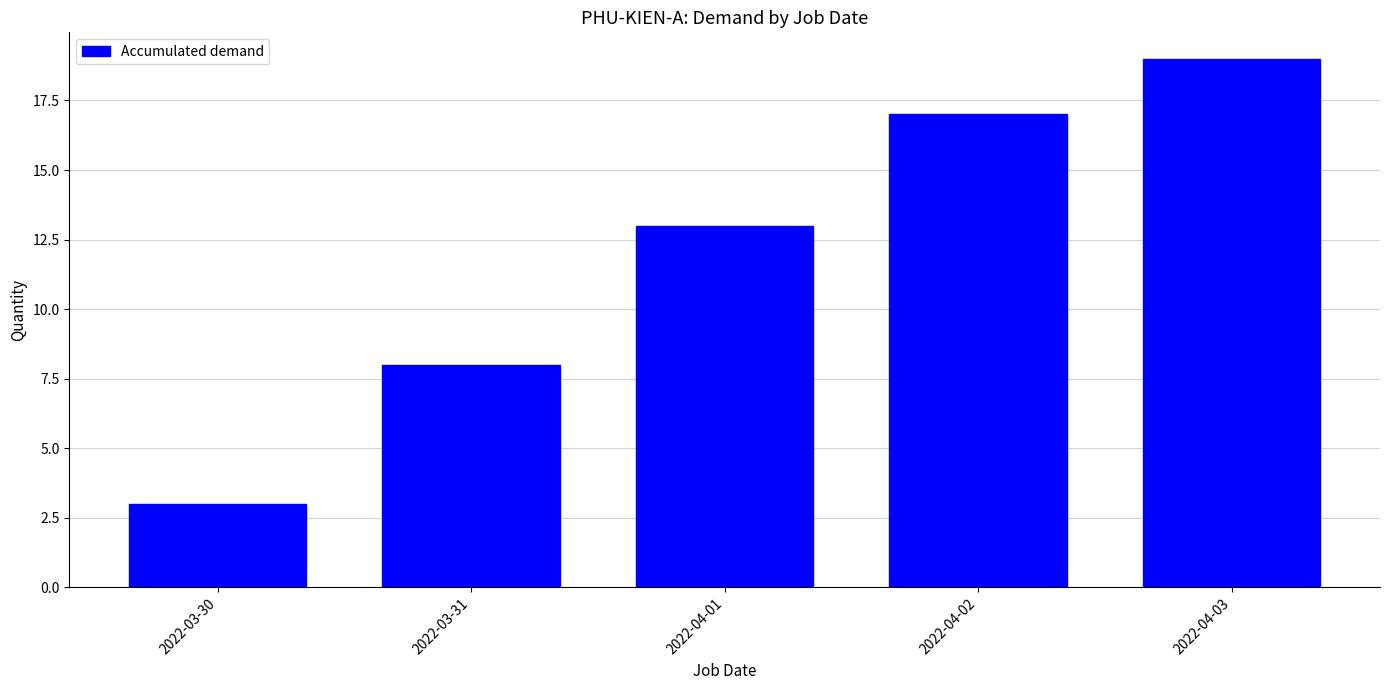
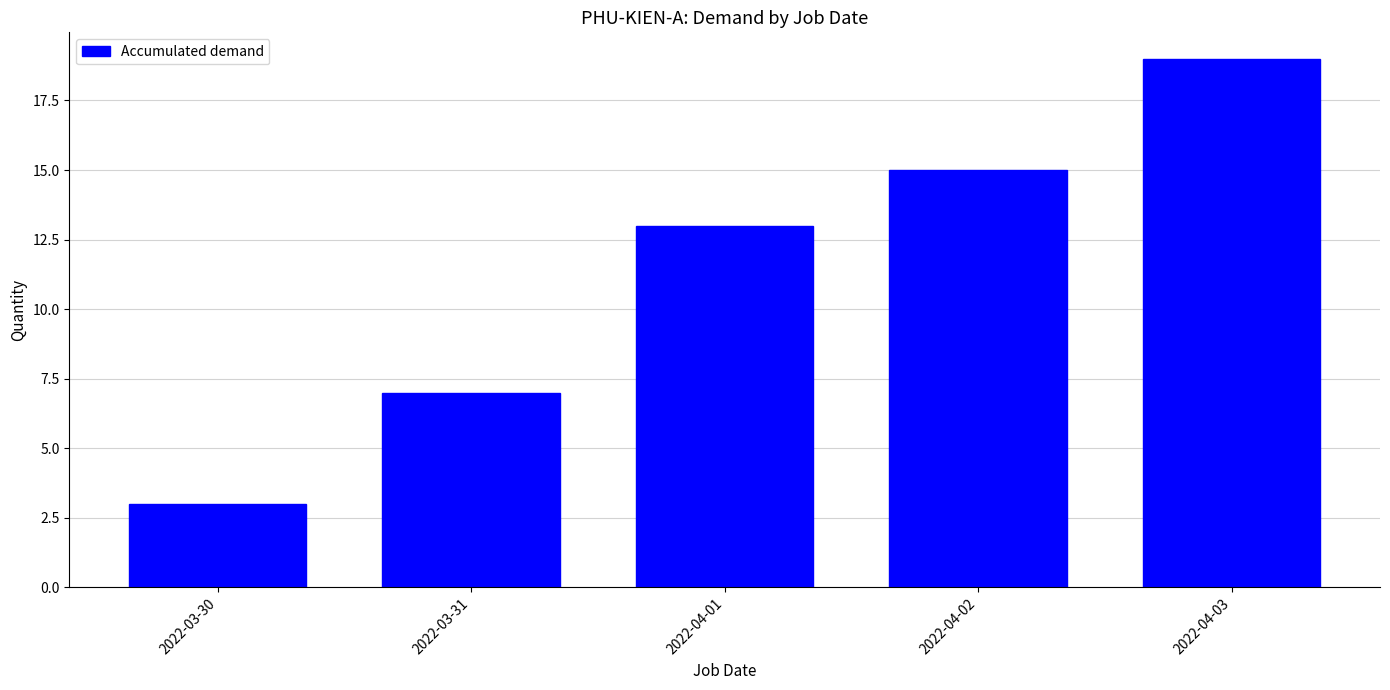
  {
    "2022-03-30": 3,
-   "2022-03-31": 8,
+   "2022-03-31": 7,
    "2022-04-01": 13,
-   "2022-04-02": 17,
+   "2022-04-02": 15,
    "2022-04-03": 19
  }
